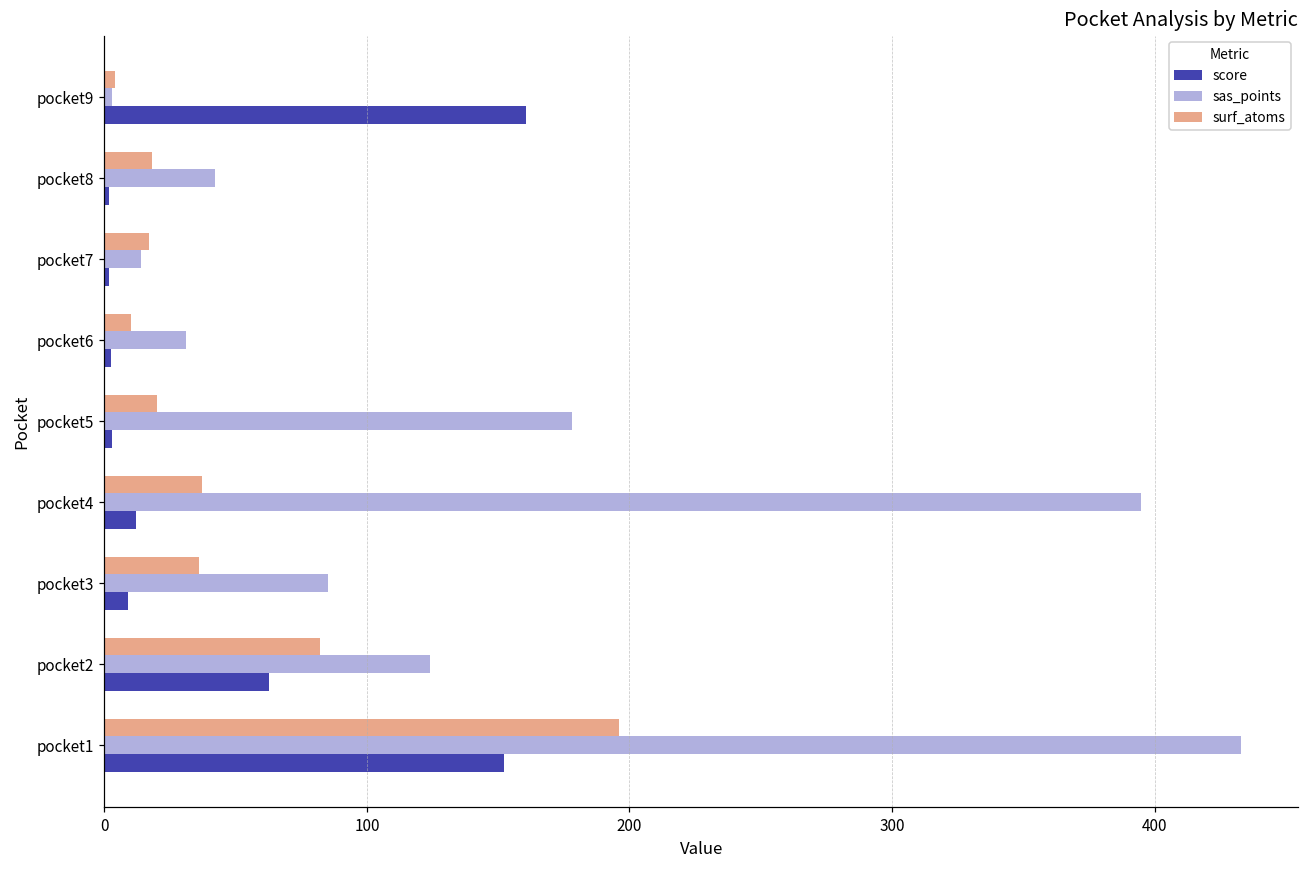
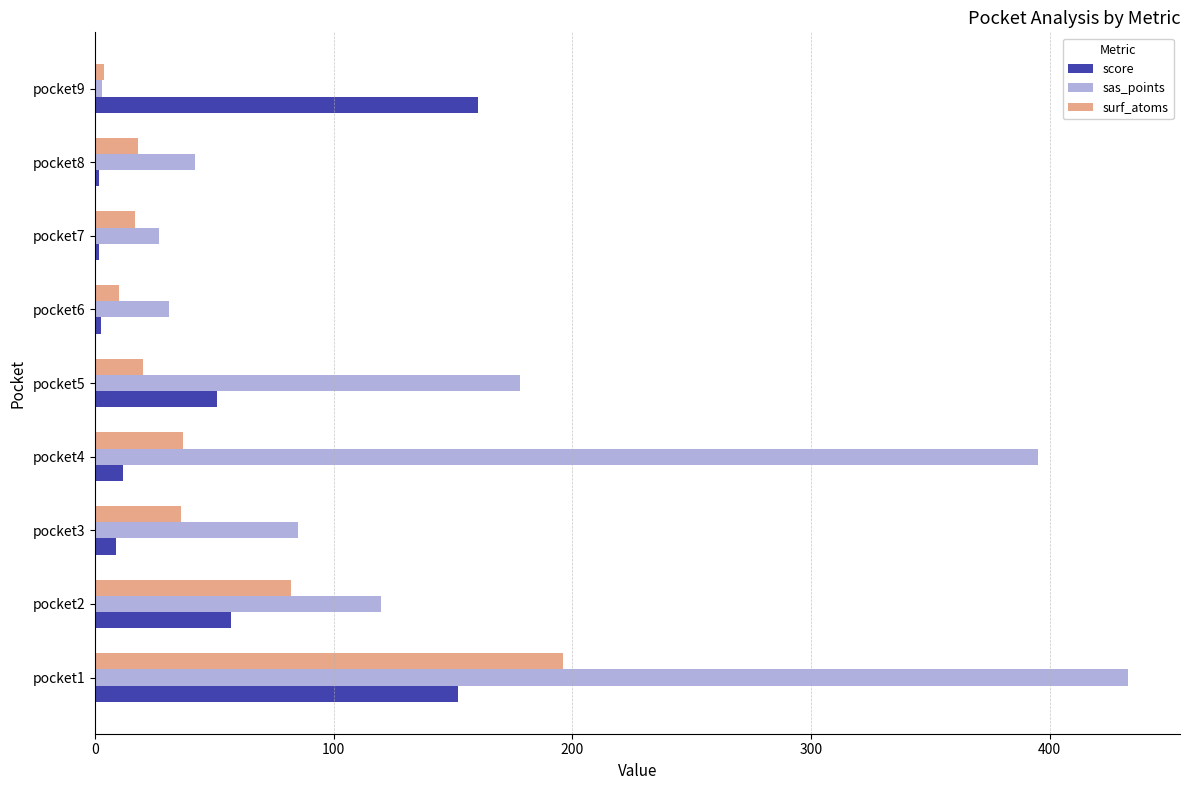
  {
    "score": {
      "pocket9": 161,
      "pocket8": 2,
      "pocket7": 2,
      "pocket6": 3,
-     "pocket5": 3,
+     "pocket5": 51,
      "pocket4": 12,
      "pocket3": 9,
-     "pocket2": 63,
+     "pocket2": 57,
      "pocket1": 152
    },
    "sas_points": {
      "pocket9": 3,
      "pocket8": 42,
-     "pocket7": 14,
+     "pocket7": 27,
      "pocket6": 31,
      "pocket5": 178,
      "pocket4": 395,
      "pocket3": 85,
-     "pocket2": 124,
+     "pocket2": 120,
      "pocket1": 433
    },
    "surf_atoms": {
      "pocket9": 4,
      "pocket8": 18,
      "pocket7": 17,
      "pocket6": 10,
      "pocket5": 20,
      "pocket4": 37,
      "pocket3": 36,
      "pocket2": 82,
      "pocket1": 196
    }
  }
